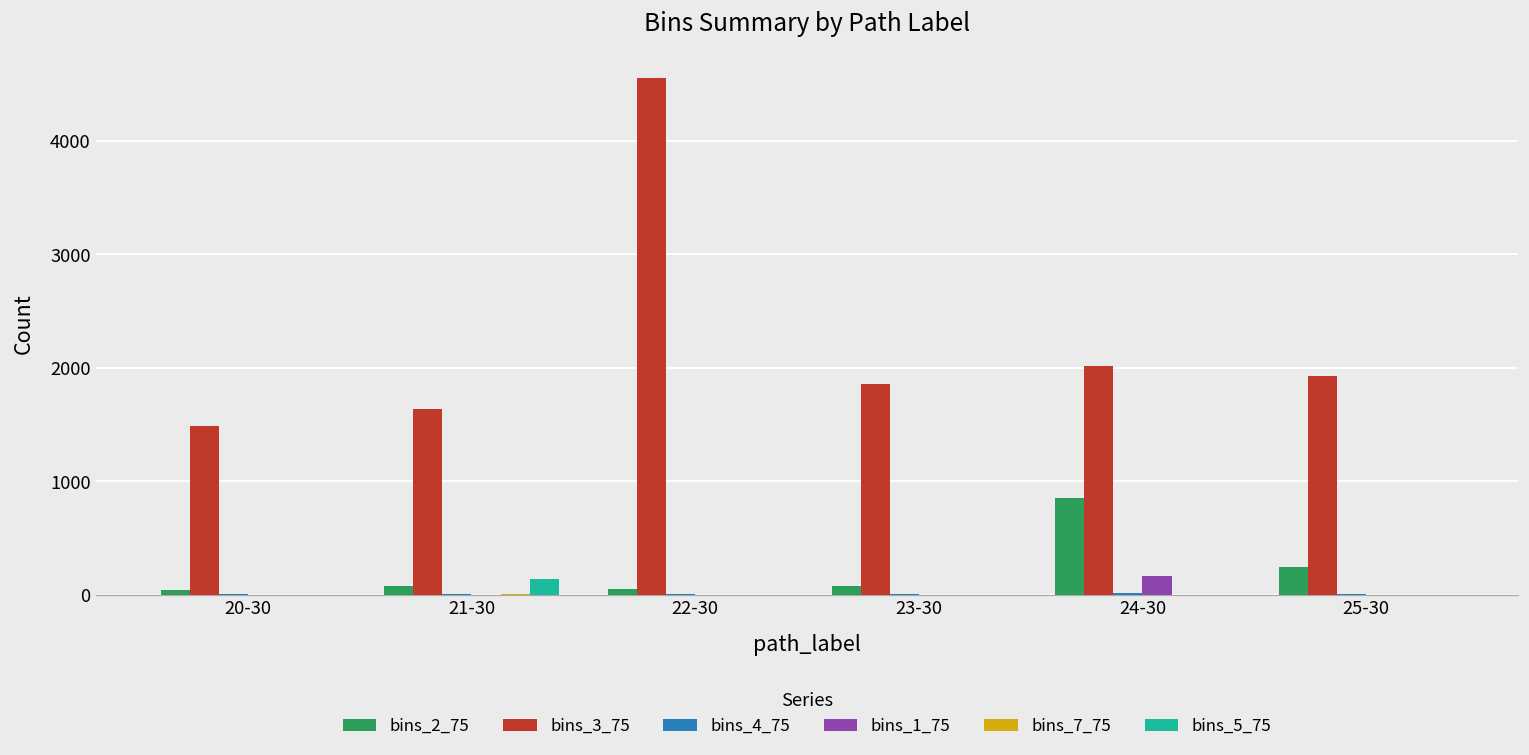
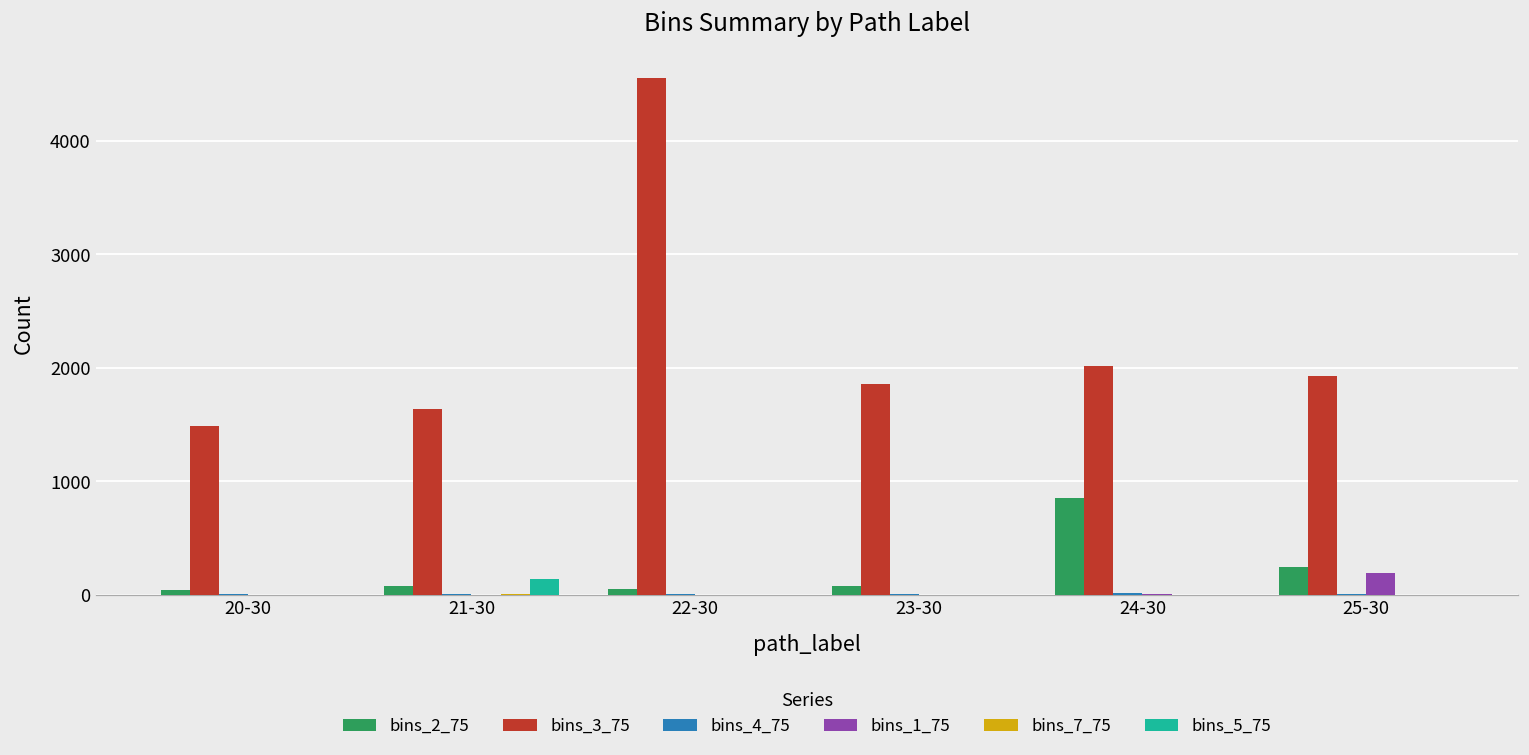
  {
    "bins_2_75": {
      "20-30": 40,
      "21-30": 80,
      "22-30": 60,
      "23-30": 80,
      "24-30": 860,
      "25-30": 250
    },
    "bins_3_75": {
      "20-30": 1490,
      "21-30": 1640,
      "22-30": 4560,
      "23-30": 1860,
      "24-30": 2020,
      "25-30": 1930
    },
    "bins_1_75": {
-     "24-30": 170,
-     "25-30": 0
+     "24-30": 10,
+     "25-30": 190
    },
    "bins_7_75": {
      "22-30": 0,
      "24-30": 0
    },
    "bins_5_75": {
      "20-30": 0,
      "21-30": 140,
      "22-30": 0,
      "23-30": 0,
      "25-30": 0
    }
  }
